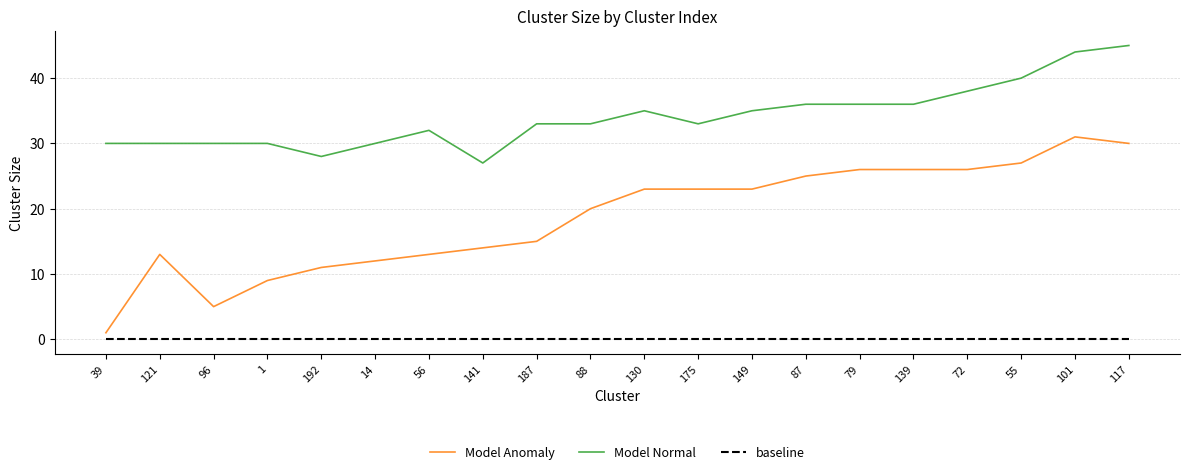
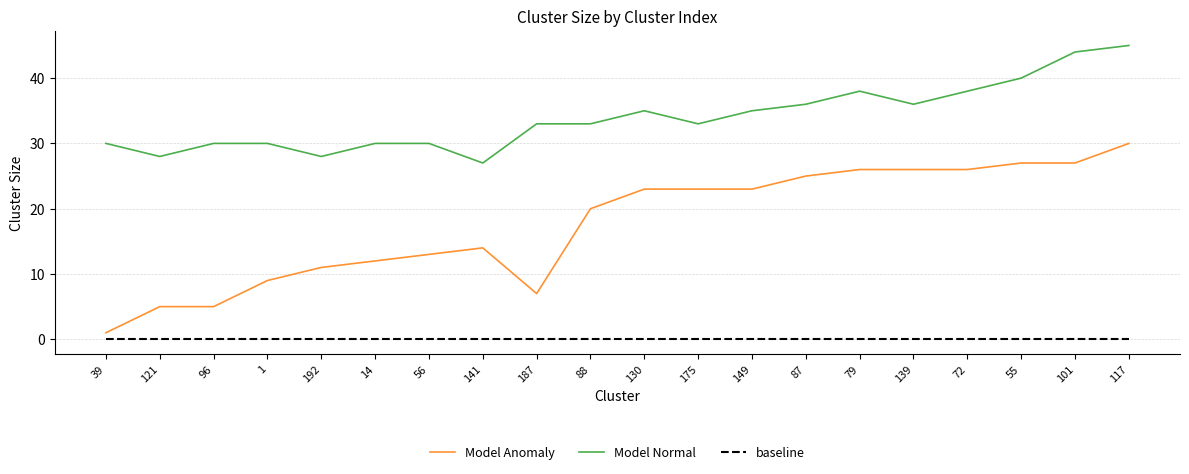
  {
    "Model Anomaly": {
      "39": 1,
-     "121": 13,
+     "121": 5,
      "96": 5,
      "1": 9,
      "192": 11,
      "14": 12,
      "56": 13,
      "141": 14,
-     "187": 15,
+     "187": 7,
      "88": 20,
      "130": 23,
      "175": 23,
      "149": 23,
      "87": 25,
      "79": 26,
      "139": 26,
      "72": 26,
      "55": 27,
-     "101": 31,
+     "101": 27,
      "117": 30
    },
    "Model Normal": {
      "39": 30,
-     "121": 30,
+     "121": 28,
      "96": 30,
      "1": 30,
      "192": 28,
      "14": 30,
-     "56": 32,
+     "56": 30,
      "141": 27,
      "187": 33,
      "88": 33,
      "130": 35,
      "175": 33,
      "149": 35,
      "87": 36,
-     "79": 36,
+     "79": 38,
      "139": 36,
      "72": 38,
      "55": 40,
      "101": 44,
      "117": 45
    },
    "baseline": {
      "39": 0,
      "121": 0,
      "96": 0,
      "1": 0,
      "192": 0,
      "14": 0,
      "56": 0,
      "141": 0,
      "187": 0,
      "88": 0,
      "130": 0,
      "175": 0,
      "149": 0,
      "87": 0,
      "79": 0,
      "139": 0,
      "72": 0,
      "55": 0,
      "101": 0,
      "117": 0
    }
  }
